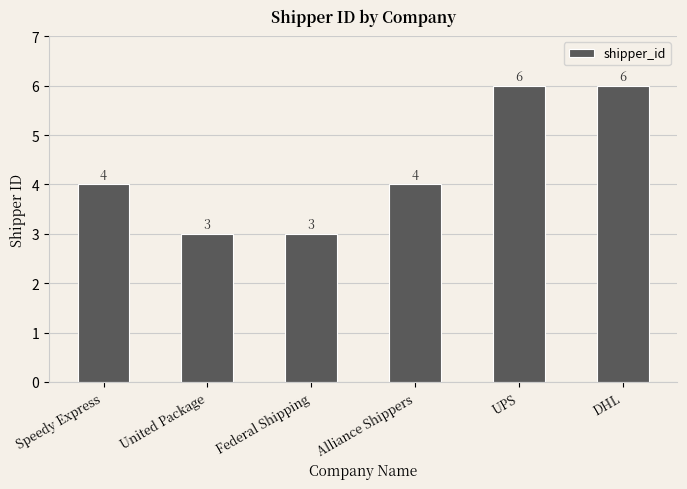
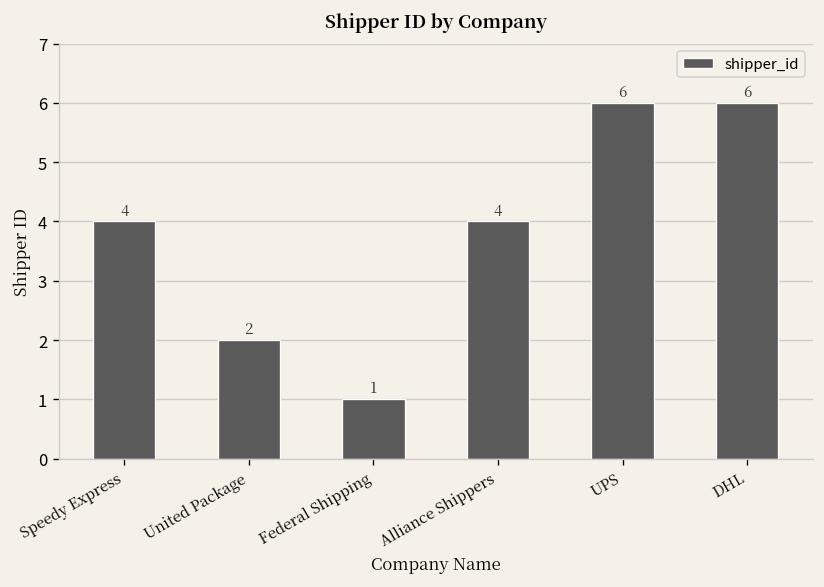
  {
    "Speedy Express": 4,
-   "United Package": 3,
-   "Federal Shipping": 3,
+   "United Package": 2,
+   "Federal Shipping": 1,
    "Alliance Shippers": 4,
    "UPS": 6,
    "DHL": 6
  }
